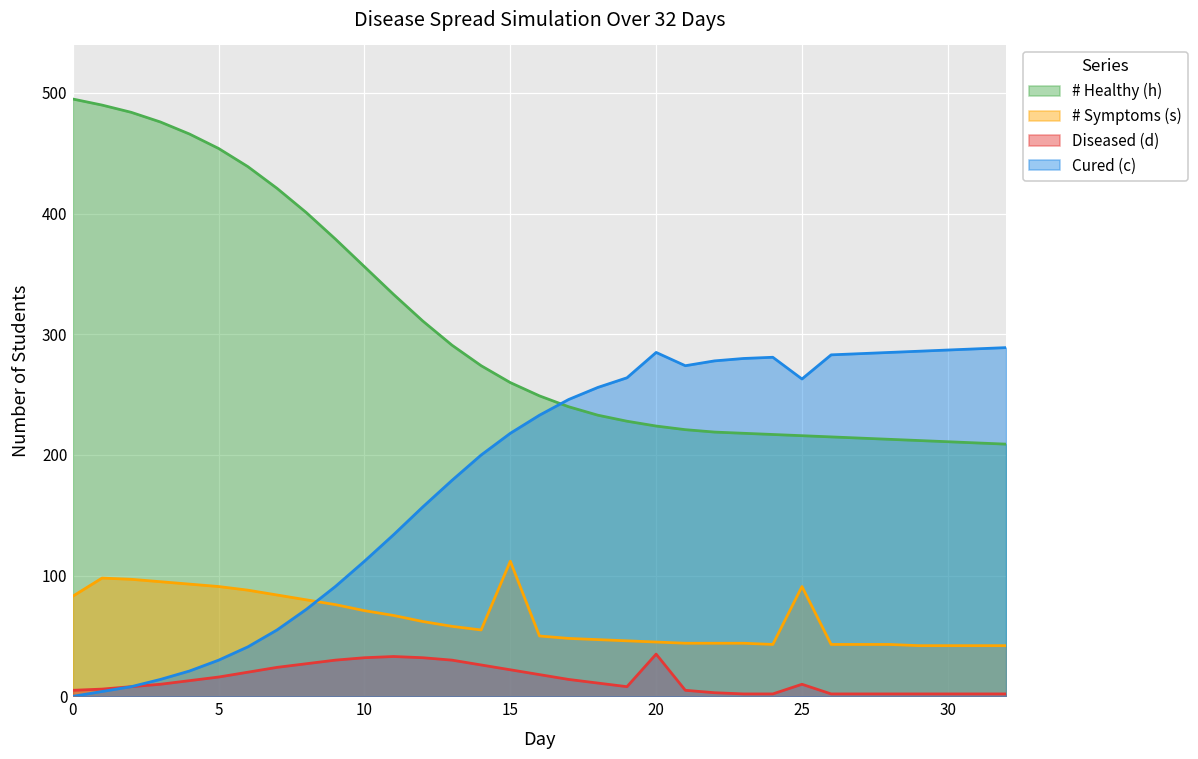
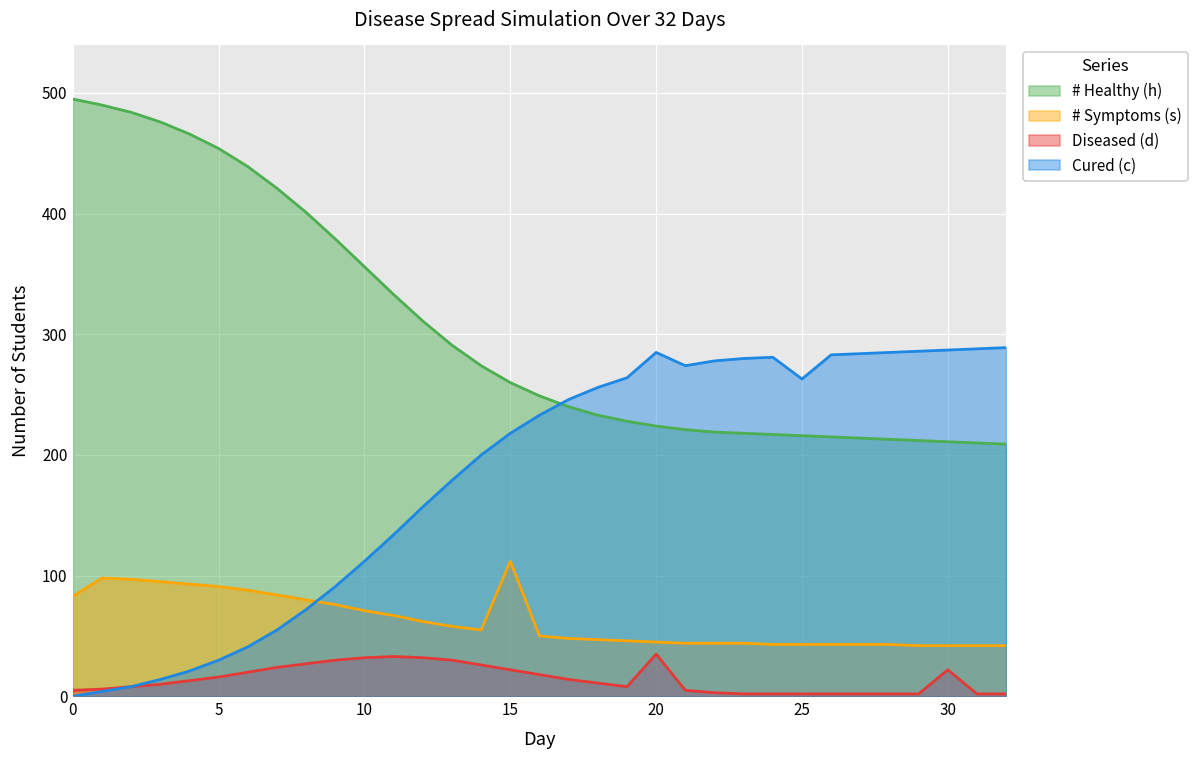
  {
    "# Healthy (h)": {
      "0": 495,
      "5": 454,
      "10": 356,
      "15": 260,
      "20": 224,
      "25": 216,
      "30": 211
    },
    "# Symptoms (s)": {
      "0": 83,
      "5": 91,
      "10": 71,
      "15": 112,
      "20": 45,
-     "25": 91,
+     "25": 43,
      "30": 42
    },
    "Diseased (d)": {
      "0": 5,
      "5": 16,
      "10": 32,
      "15": 22,
      "20": 35,
-     "25": 10,
-     "30": 2
+     "25": 2,
+     "30": 22
    },
    "Cured (c)": {
      "0": 0,
      "5": 30,
      "10": 112,
      "15": 218,
      "20": 285,
      "25": 263,
      "30": 287
    }
  }
